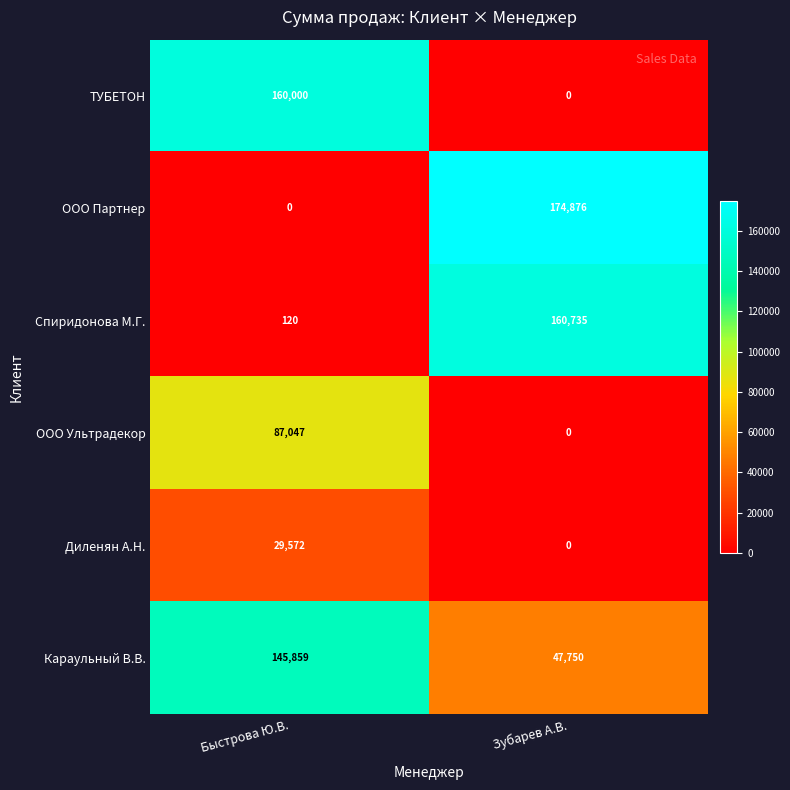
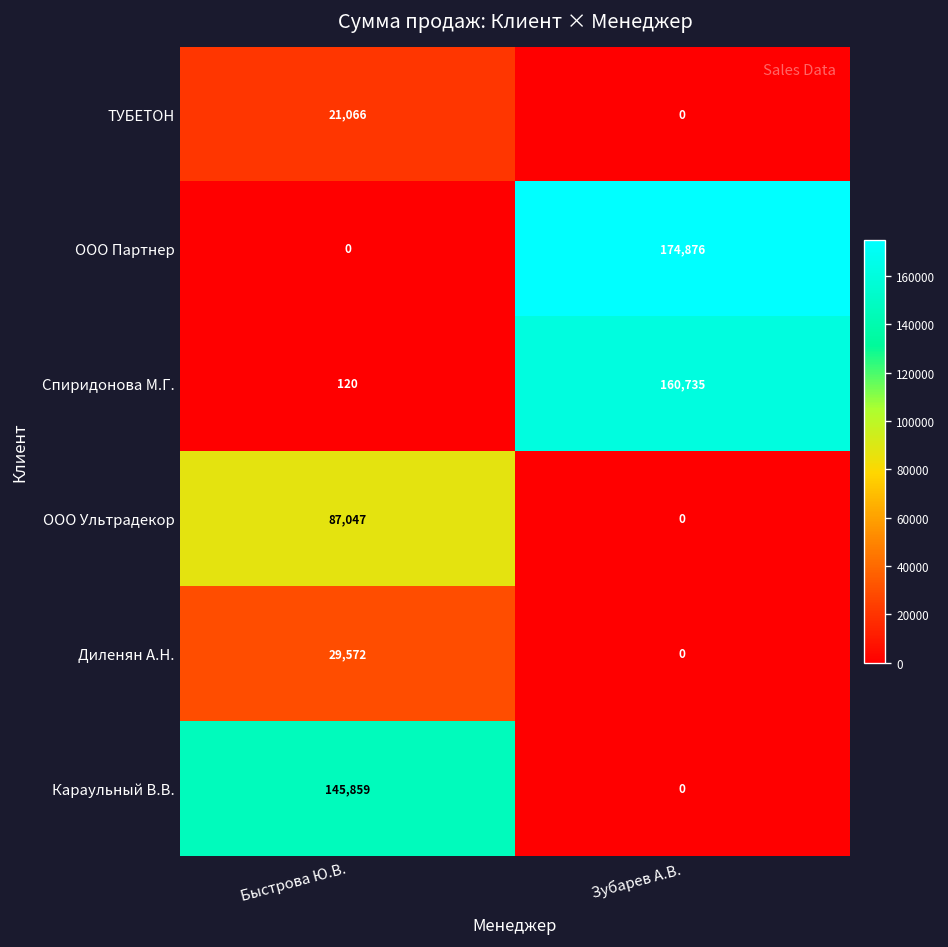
  {
    "ТУБЕТОН": {
-     "Быстрова Ю.В.": "160,000"
+     "Быстрова Ю.В.": "21,066"
    },
    "ООО Партнер": {
      "Быстрова Ю.В.": "0",
      "Зубарев А.В.": "174,876"
    },
    "Спиридонова М.Г.": {
      "Быстрова Ю.В.": "120",
      "Зубарев А.В.": "160,735"
    },
    "ООО Ультрадекор": {
      "Быстрова Ю.В.": "87,047",
      "Зубарев А.В.": "0"
    },
    "Диленян А.Н.": {
      "Быстрова Ю.В.": "29,572",
      "Зубарев А.В.": "0"
    },
    "Караульный В.В.": {
      "Быстрова Ю.В.": "145,859",
-     "Зубарев А.В.": "47,750"
+     "Зубарев А.В.": "0"
    }
  }
